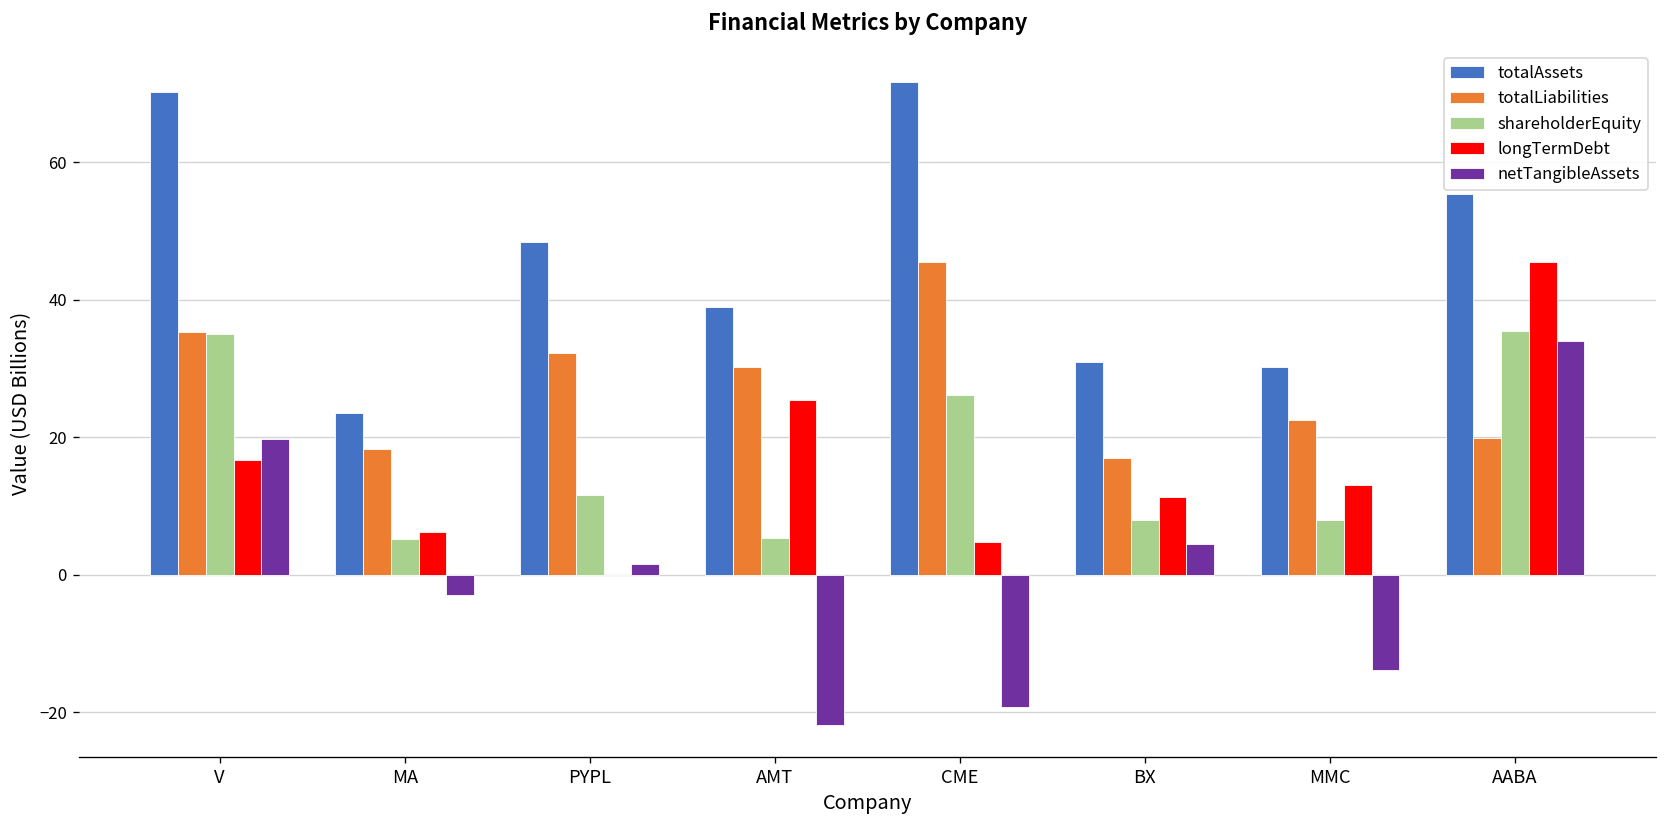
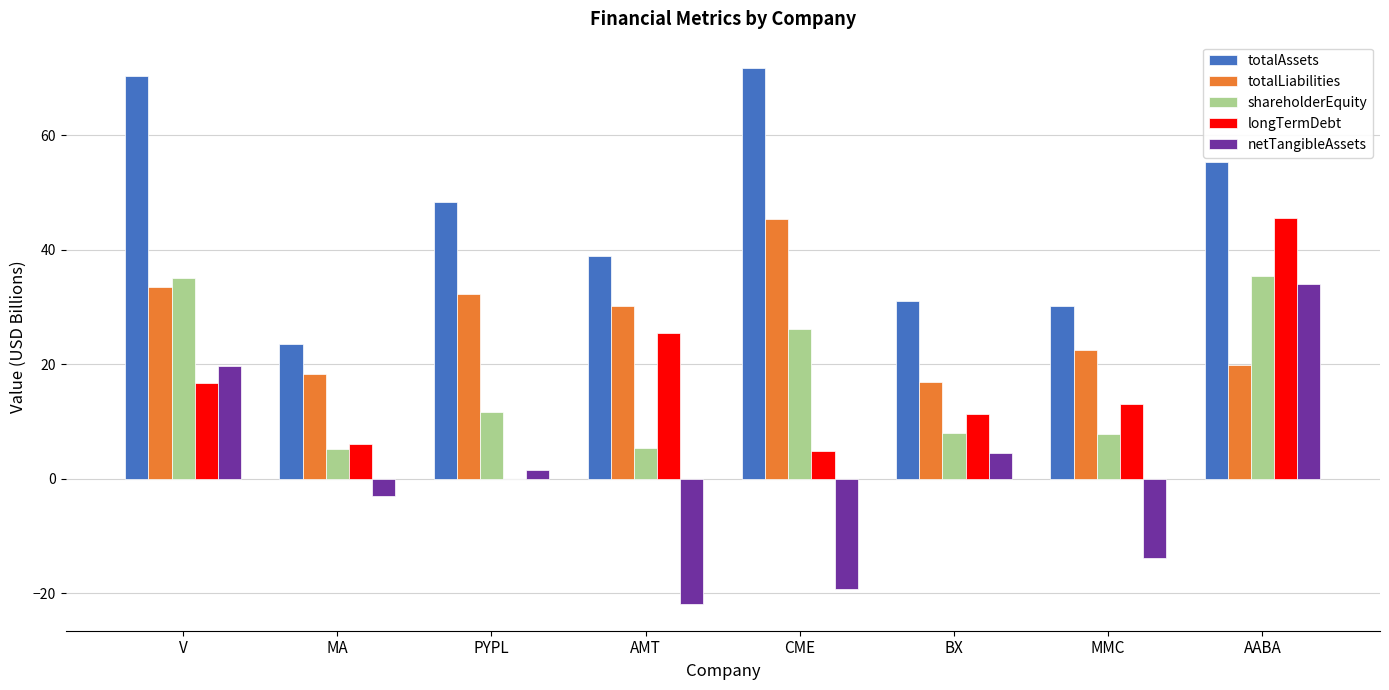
  {
    "totalAssets": {
      "V": 70,
      "MA": 24,
      "PYPL": 48,
      "AMT": 39,
      "CME": 72,
      "BX": 31,
      "MMC": 30,
      "AABA": 55
    },
    "totalLiabilities": {
-     "V": 35,
+     "V": 33,
      "MA": 18,
      "PYPL": 32,
      "AMT": 30,
      "CME": 45,
      "BX": 17,
      "MMC": 22,
      "AABA": 20
    },
    "shareholderEquity": {
      "V": 35,
      "MA": 5,
      "PYPL": 12,
      "AMT": 5,
      "CME": 26,
      "BX": 8,
      "MMC": 8,
      "AABA": 35
    },
    "longTermDebt": {
      "V": 17,
      "MA": 6,
      "PYPL": 0,
      "AMT": 25,
      "CME": 5,
      "BX": 11,
      "MMC": 13,
      "AABA": 45
    },
    "netTangibleAssets": {
      "V": 20,
      "MA": -3,
      "PYPL": 2,
      "AMT": -22,
      "CME": -19,
      "BX": 4,
      "MMC": -14,
      "AABA": 34
    }
  }
